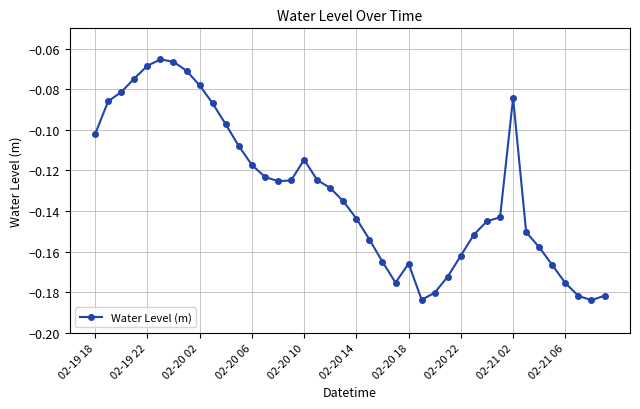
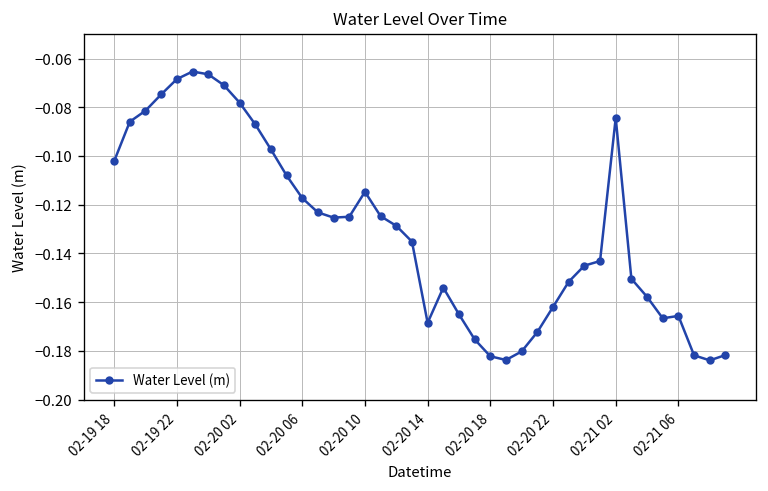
  {
    "02-19 18": -0.102,
    "02-19 22": -0.068,
    "02-20 02": -0.078,
    "02-20 06": -0.117,
    "02-20 10": -0.115,
-   "02-20 14": -0.144,
-   "02-20 18": -0.166,
+   "02-20 14": -0.168,
+   "02-20 18": -0.182,
    "02-20 22": -0.162,
    "02-21 02": -0.084,
-   "02-21 06": -0.175
+   "02-21 06": -0.166
  }
